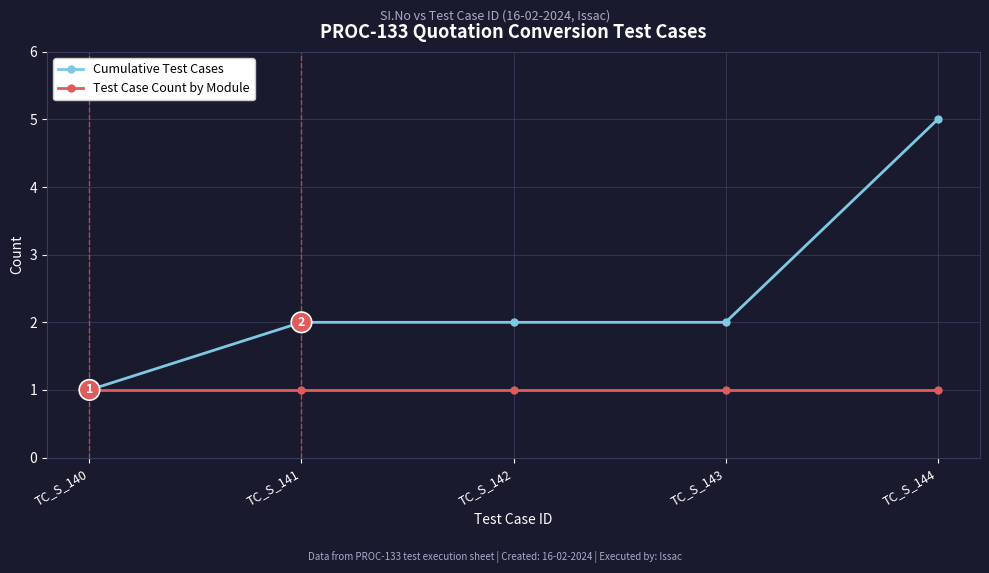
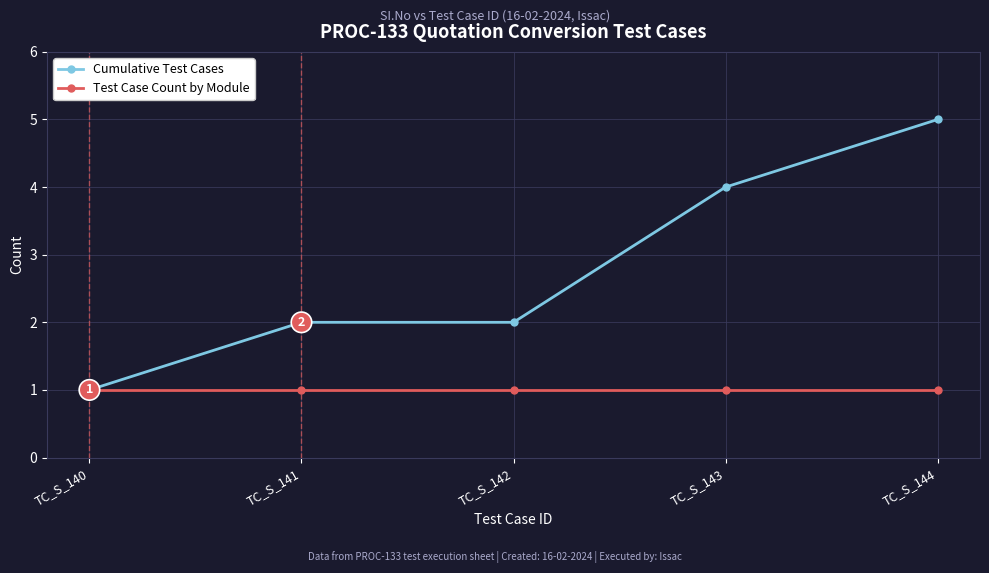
  {
    "Cumulative Test Cases": {
      "TC_S_142": 2,
-     "TC_S_143": 2,
+     "TC_S_143": 4,
      "TC_S_144": 5
    },
    "Test Case Count by Module": {
      "TC_S_141": 1,
      "TC_S_142": 1,
      "TC_S_143": 1,
      "TC_S_144": 1
    }
  }
